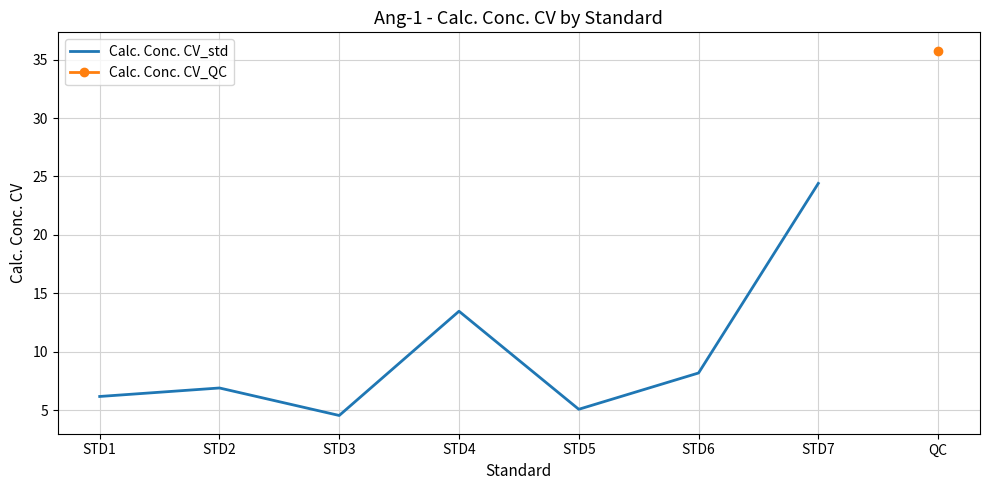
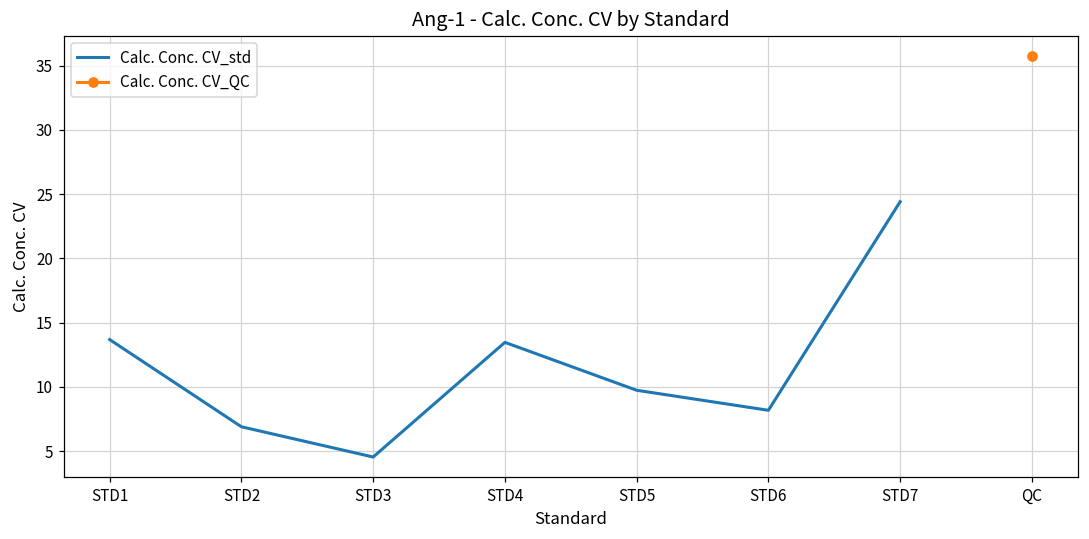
  {
    "Calc. Conc. CV_std": {
-     "STD1": 6.2,
+     "STD1": 13.7,
      "STD2": 6.9,
      "STD3": 4.6,
      "STD4": 13.5,
-     "STD5": 5.1,
+     "STD5": 9.7,
      "STD6": 8.2,
      "STD7": 24.4
    },
    "Calc. Conc. CV_QC": {
      "QC": 35.8
    }
  }
